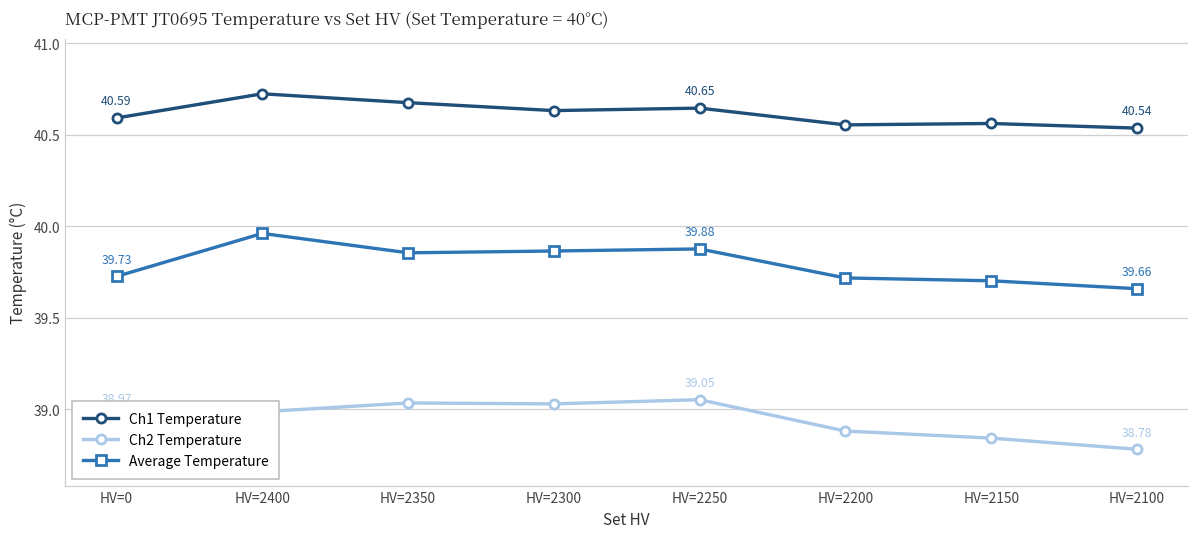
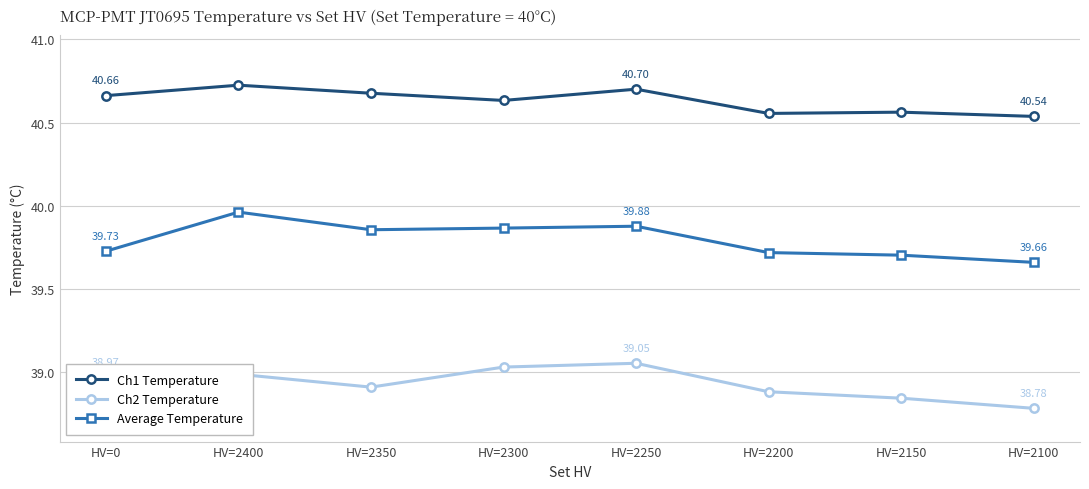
  {
    "Ch1 Temperature": {
-     "HV=0": 40.59,
-     "HV=2250": 40.65,
+     "HV=0": 40.66,
+     "HV=2250": 40.70,
      "HV=2100": 40.54
    },
    "Ch2 Temperature": {
-     "HV=2350": 39.04,
+     "HV=2350": 38.91,
      "HV=2300": 39.03,
      "HV=2200": 38.88,
      "HV=2150": 38.84
    },
    "Average Temperature": {
      "HV=0": 39.73,
      "HV=2250": 39.88,
      "HV=2100": 39.66
    }
  }
